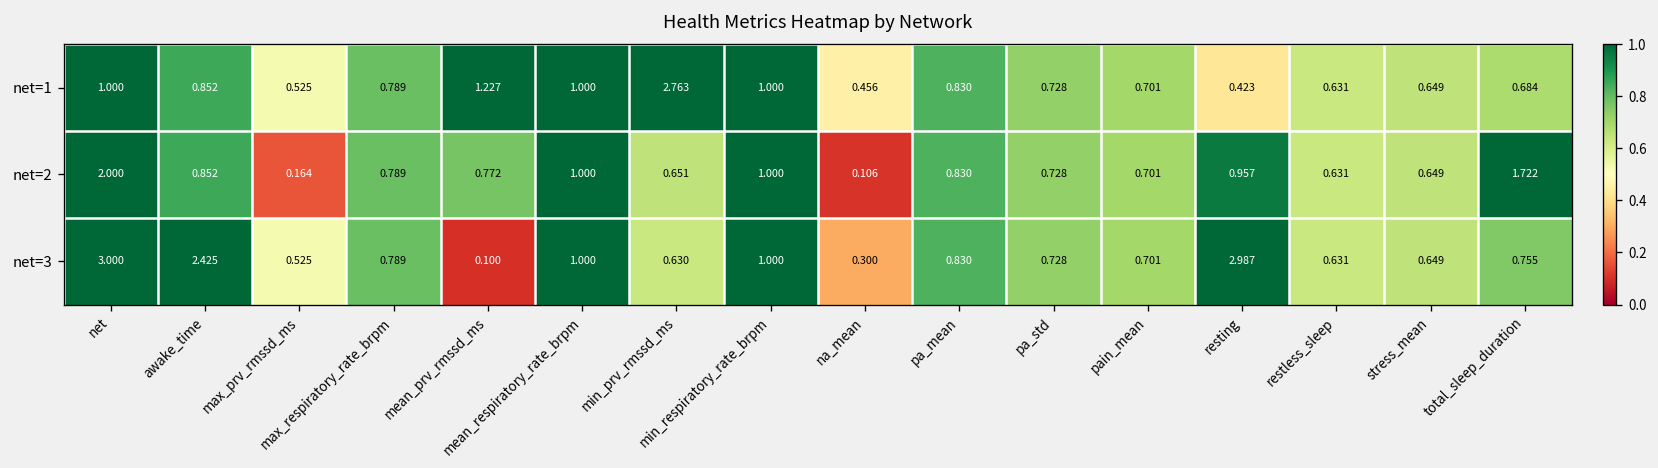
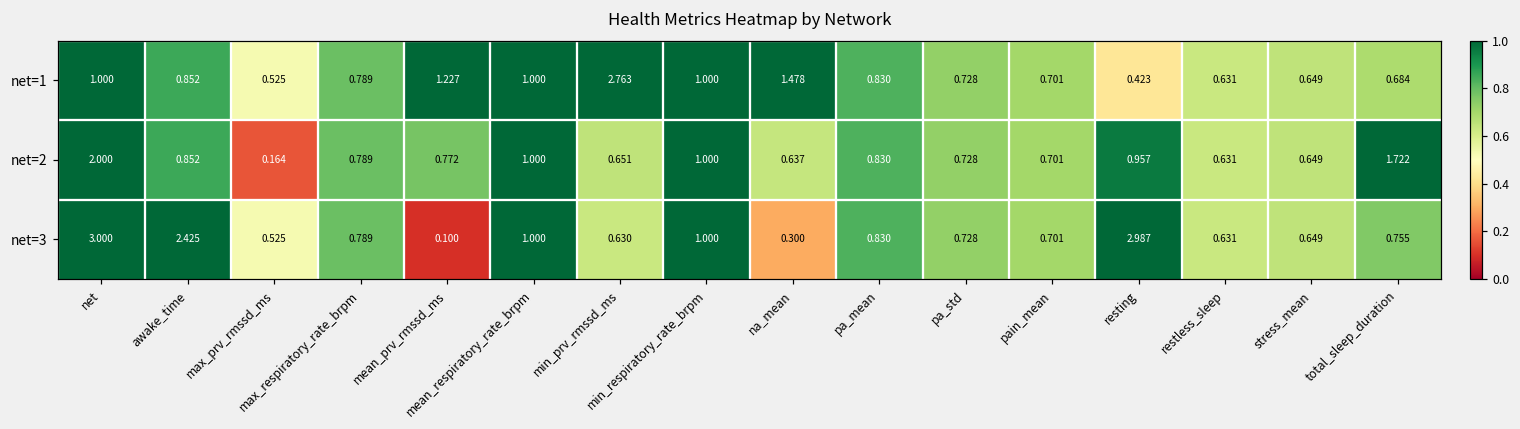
  {
    "net=1": {
      "net": 1.000,
      "awake_time": 0.852,
      "max_prv_rmssd_ms": 0.525,
      "max_respiratory_rate_brpm": 0.789,
      "mean_prv_rmssd_ms": 1.227,
      "mean_respiratory_rate_brpm": 1.000,
      "min_prv_rmssd_ms": 2.763,
      "min_respiratory_rate_brpm": 1.000,
-     "na_mean": 0.456,
+     "na_mean": 1.478,
      "pa_mean": 0.830,
      "pa_std": 0.728,
      "pain_mean": 0.701,
      "resting": 0.423,
      "restless_sleep": 0.631,
      "stress_mean": 0.649,
      "total_sleep_duration": 0.684
    },
    "net=2": {
      "net": 2.000,
      "awake_time": 0.852,
      "max_prv_rmssd_ms": 0.164,
      "max_respiratory_rate_brpm": 0.789,
      "mean_prv_rmssd_ms": 0.772,
      "mean_respiratory_rate_brpm": 1.000,
      "min_prv_rmssd_ms": 0.651,
      "min_respiratory_rate_brpm": 1.000,
-     "na_mean": 0.106,
+     "na_mean": 0.637,
      "pa_mean": 0.830,
      "pa_std": 0.728,
      "pain_mean": 0.701,
      "resting": 0.957,
      "restless_sleep": 0.631,
      "stress_mean": 0.649,
      "total_sleep_duration": 1.722
    },
    "net=3": {
      "net": 3.000,
      "awake_time": 2.425,
      "max_prv_rmssd_ms": 0.525,
      "max_respiratory_rate_brpm": 0.789,
      "mean_prv_rmssd_ms": 0.100,
      "mean_respiratory_rate_brpm": 1.000,
      "min_prv_rmssd_ms": 0.630,
      "min_respiratory_rate_brpm": 1.000,
      "na_mean": 0.300,
      "pa_mean": 0.830,
      "pa_std": 0.728,
      "pain_mean": 0.701,
      "resting": 2.987,
      "restless_sleep": 0.631,
      "stress_mean": 0.649,
      "total_sleep_duration": 0.755
    }
  }
